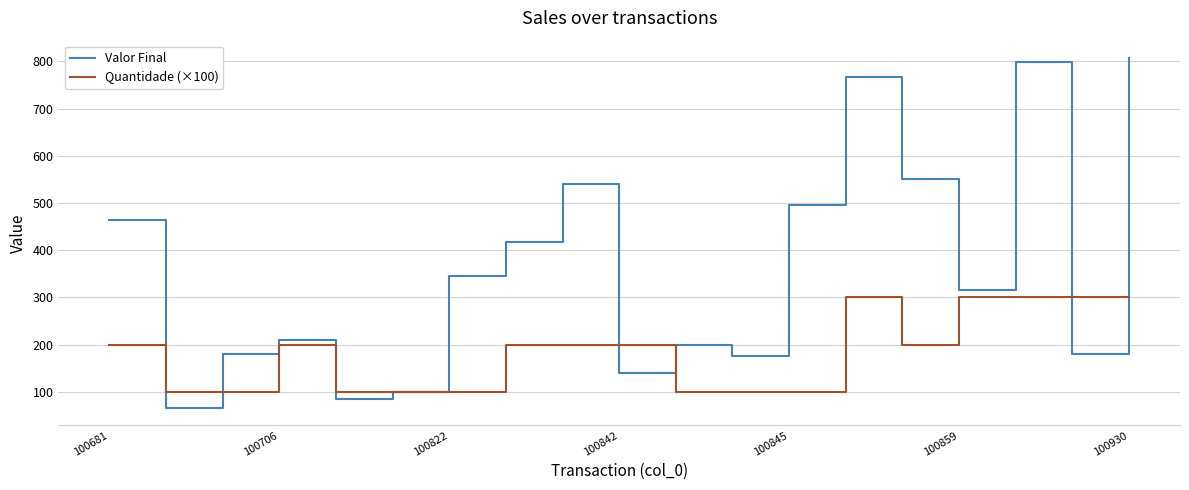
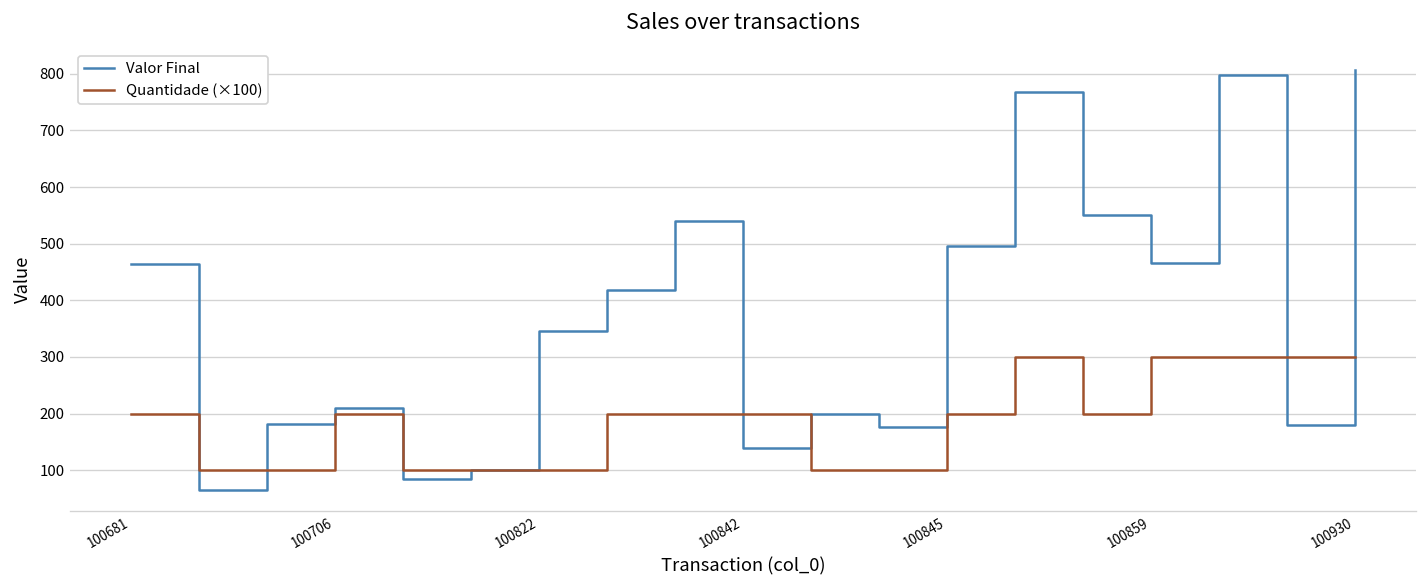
  {
    "Valor Final": {
      "100681": 470,
      "100706": 210,
      "100822": 350,
      "100842": 140,
      "100845": 500,
-     "100859": 320,
+     "100859": 470,
      "100930": 810
    },
    "Quantidade (×100)": {
      "100681": 200,
      "100706": 200,
      "100822": 100,
      "100842": 200,
-     "100845": 100,
+     "100845": 200,
      "100859": 300,
      "100930": 300
    }
  }
